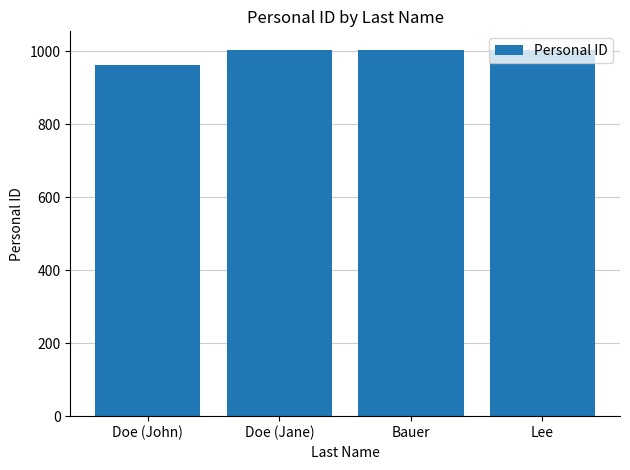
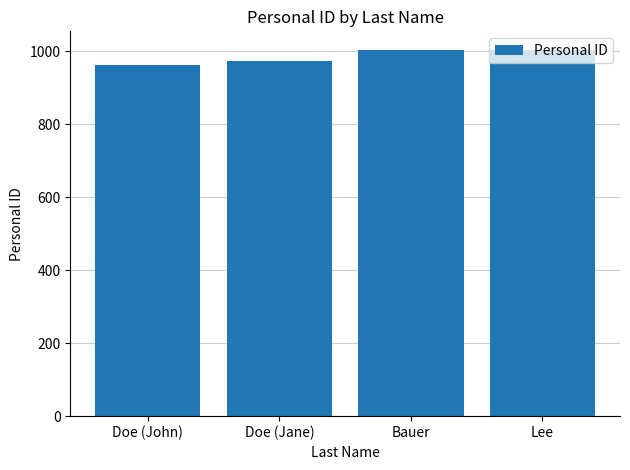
  {
    "Doe (John)": 960,
-   "Doe (Jane)": 1000,
+   "Doe (Jane)": 970,
    "Bauer": 1000
  }
